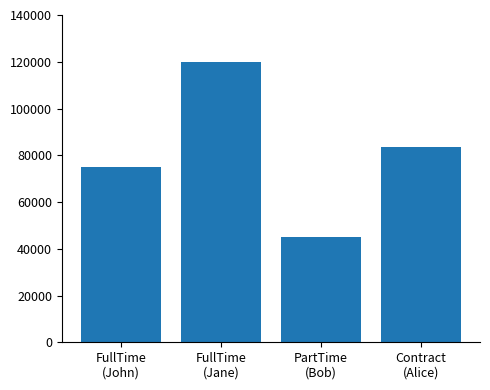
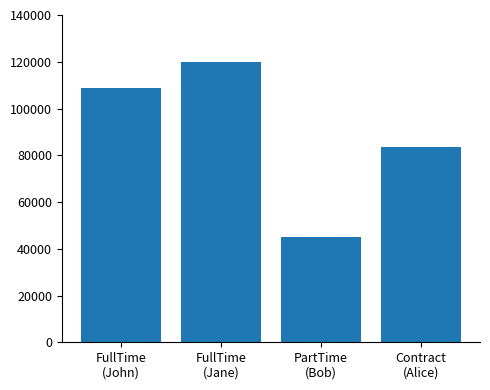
  {
-   "FullTime (John)": 75000,
+   "FullTime (John)": 109000,
    "FullTime (Jane)": 120000,
    "PartTime (Bob)": 45000,
    "Contract (Alice)": 84000
  }
